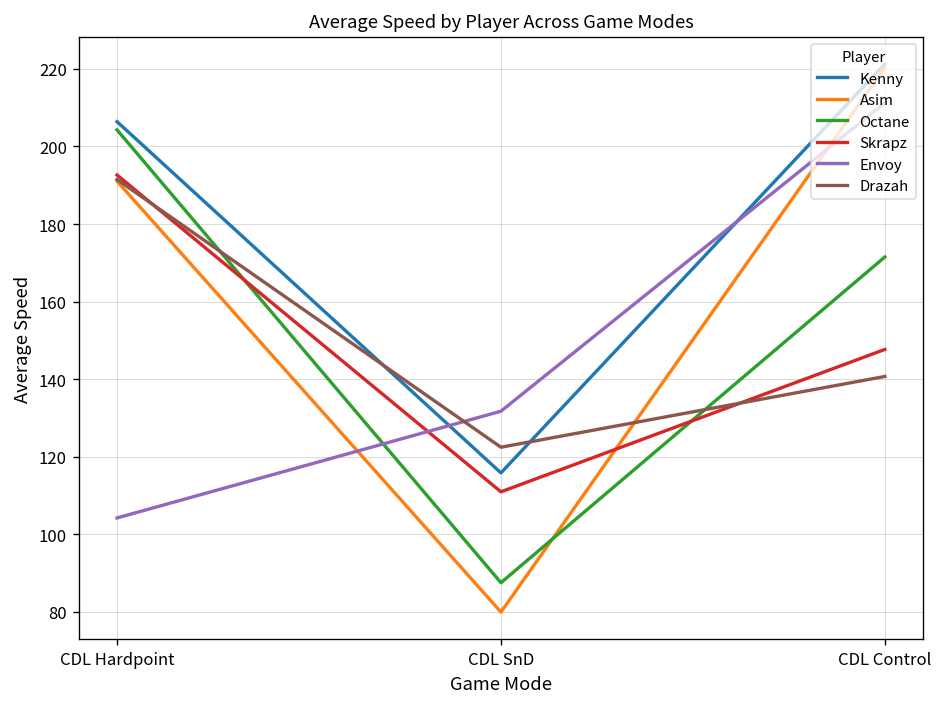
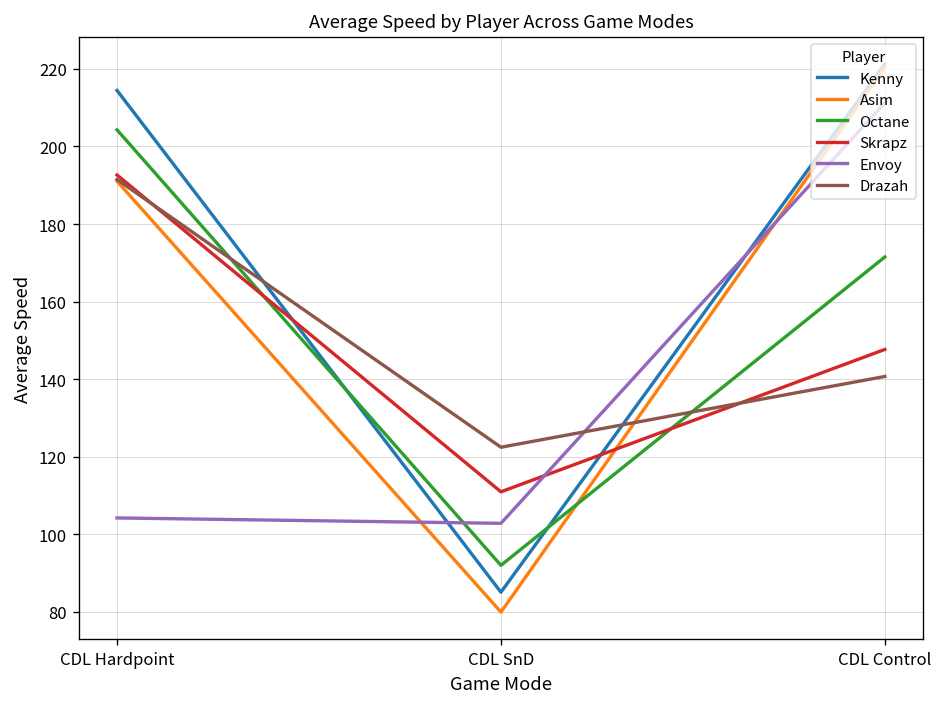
  {
    "Kenny": {
-     "CDL Hardpoint": 206,
-     "CDL SnD": 116
+     "CDL Hardpoint": 214,
+     "CDL SnD": 85
    },
    "Asim": {
      "CDL SnD": 80
    },
    "Octane": {
      "CDL Hardpoint": 204,
-     "CDL SnD": 87,
+     "CDL SnD": 92,
      "CDL Control": 171
    },
    "Skrapz": {
      "CDL Hardpoint": 193,
      "CDL SnD": 111,
      "CDL Control": 148
    },
    "Envoy": {
      "CDL Hardpoint": 104,
-     "CDL SnD": 132
+     "CDL SnD": 103
    },
    "Drazah": {
      "CDL SnD": 122,
      "CDL Control": 141
    }
  }
